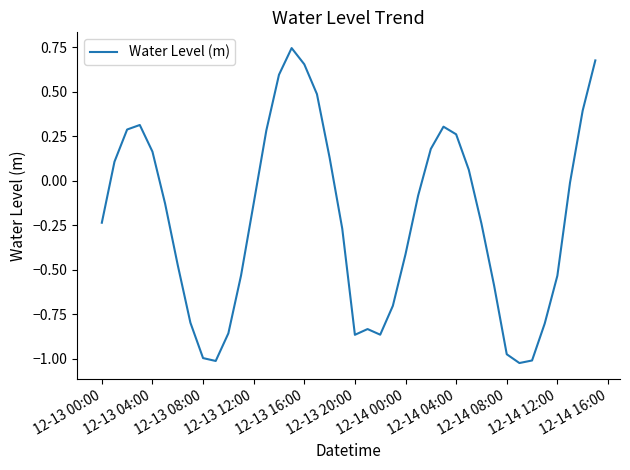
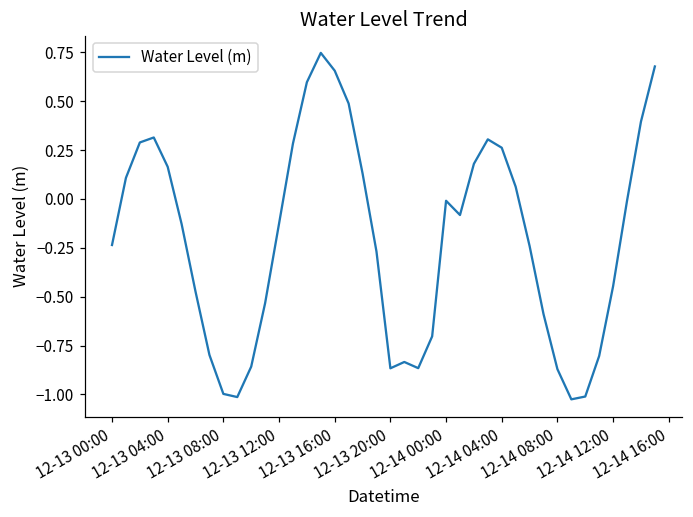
  {
    "12-13 00:00": -0.24,
    "12-13 04:00": 0.16,
    "12-13 08:00": -1.00,
    "12-13 12:00": -0.13,
    "12-13 16:00": 0.66,
    "12-13 20:00": -0.87,
-   "12-14 00:00": -0.41,
+   "12-14 00:00": -0.01,
    "12-14 04:00": 0.26,
-   "12-14 08:00": -0.98,
-   "12-14 12:00": -0.53
+   "12-14 08:00": -0.87,
+   "12-14 12:00": -0.45
  }
